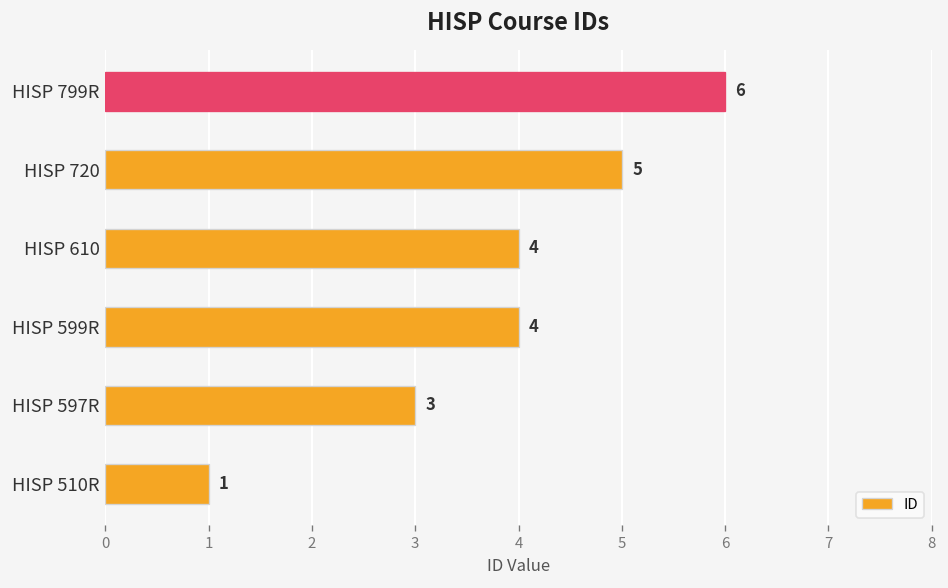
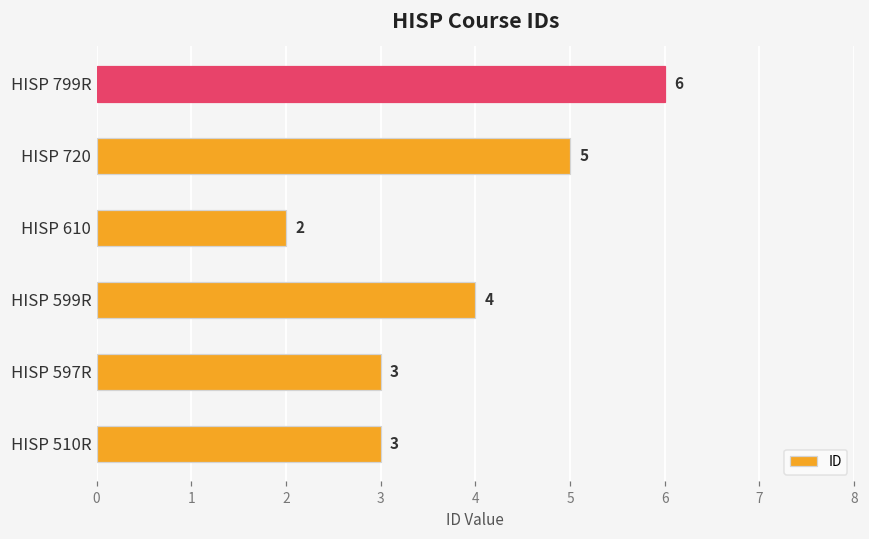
  {
    "HISP 799R": 6,
    "HISP 720": 5,
-   "HISP 610": 4,
+   "HISP 610": 2,
    "HISP 599R": 4,
    "HISP 597R": 3,
-   "HISP 510R": 1
+   "HISP 510R": 3
  }
